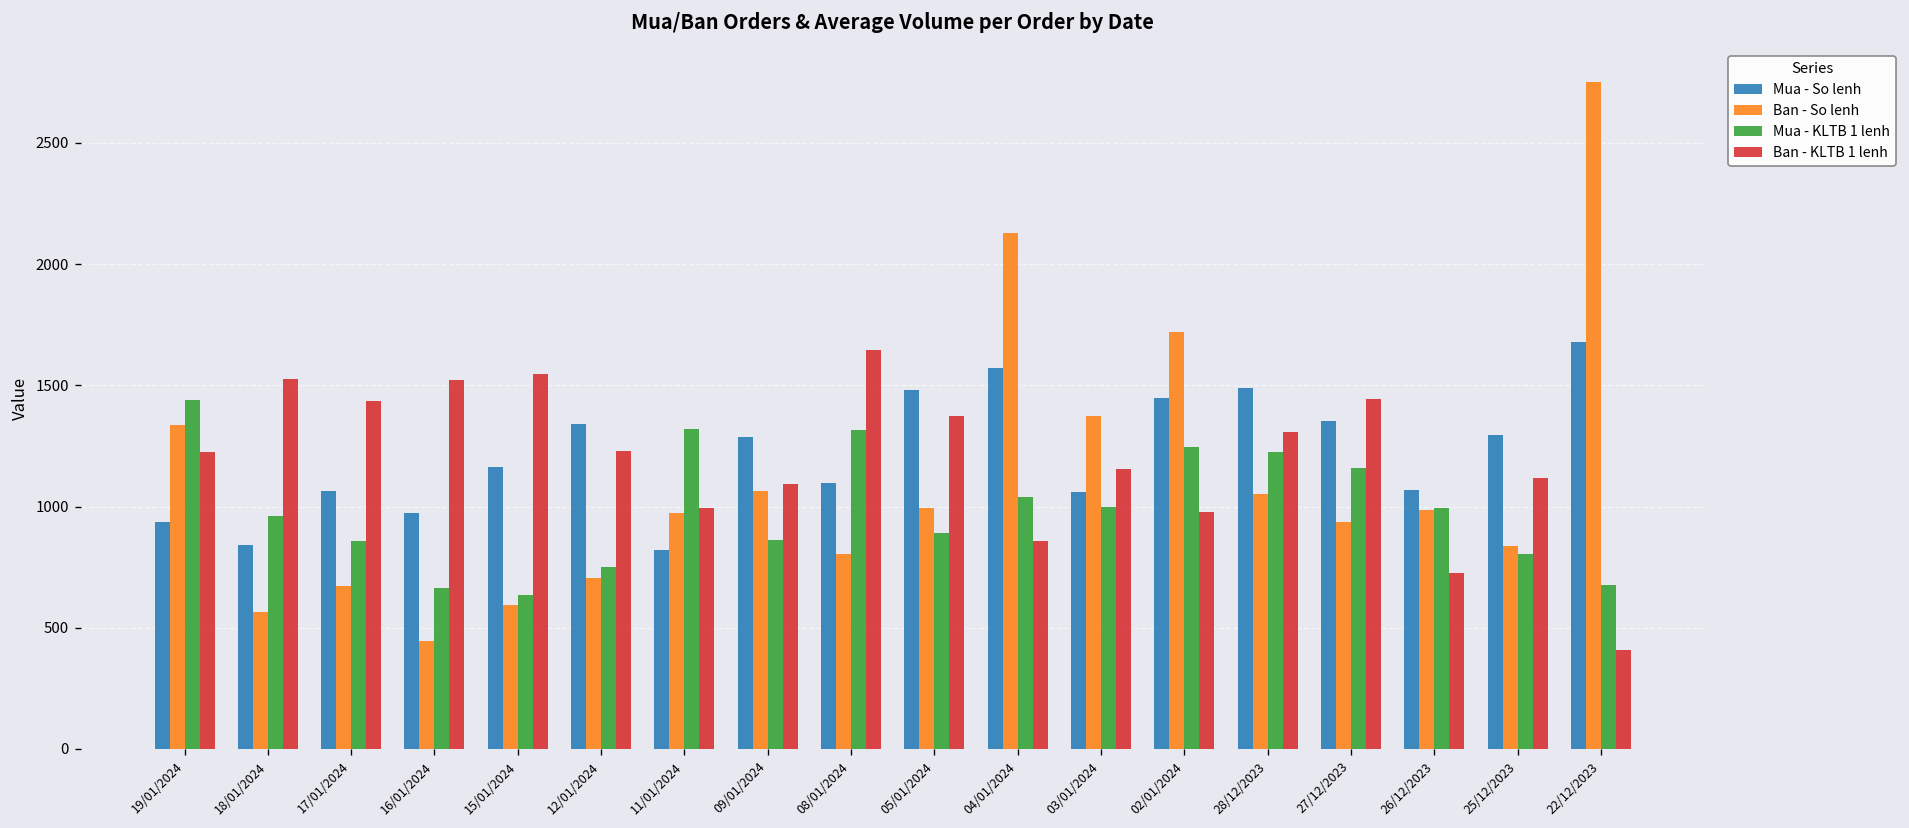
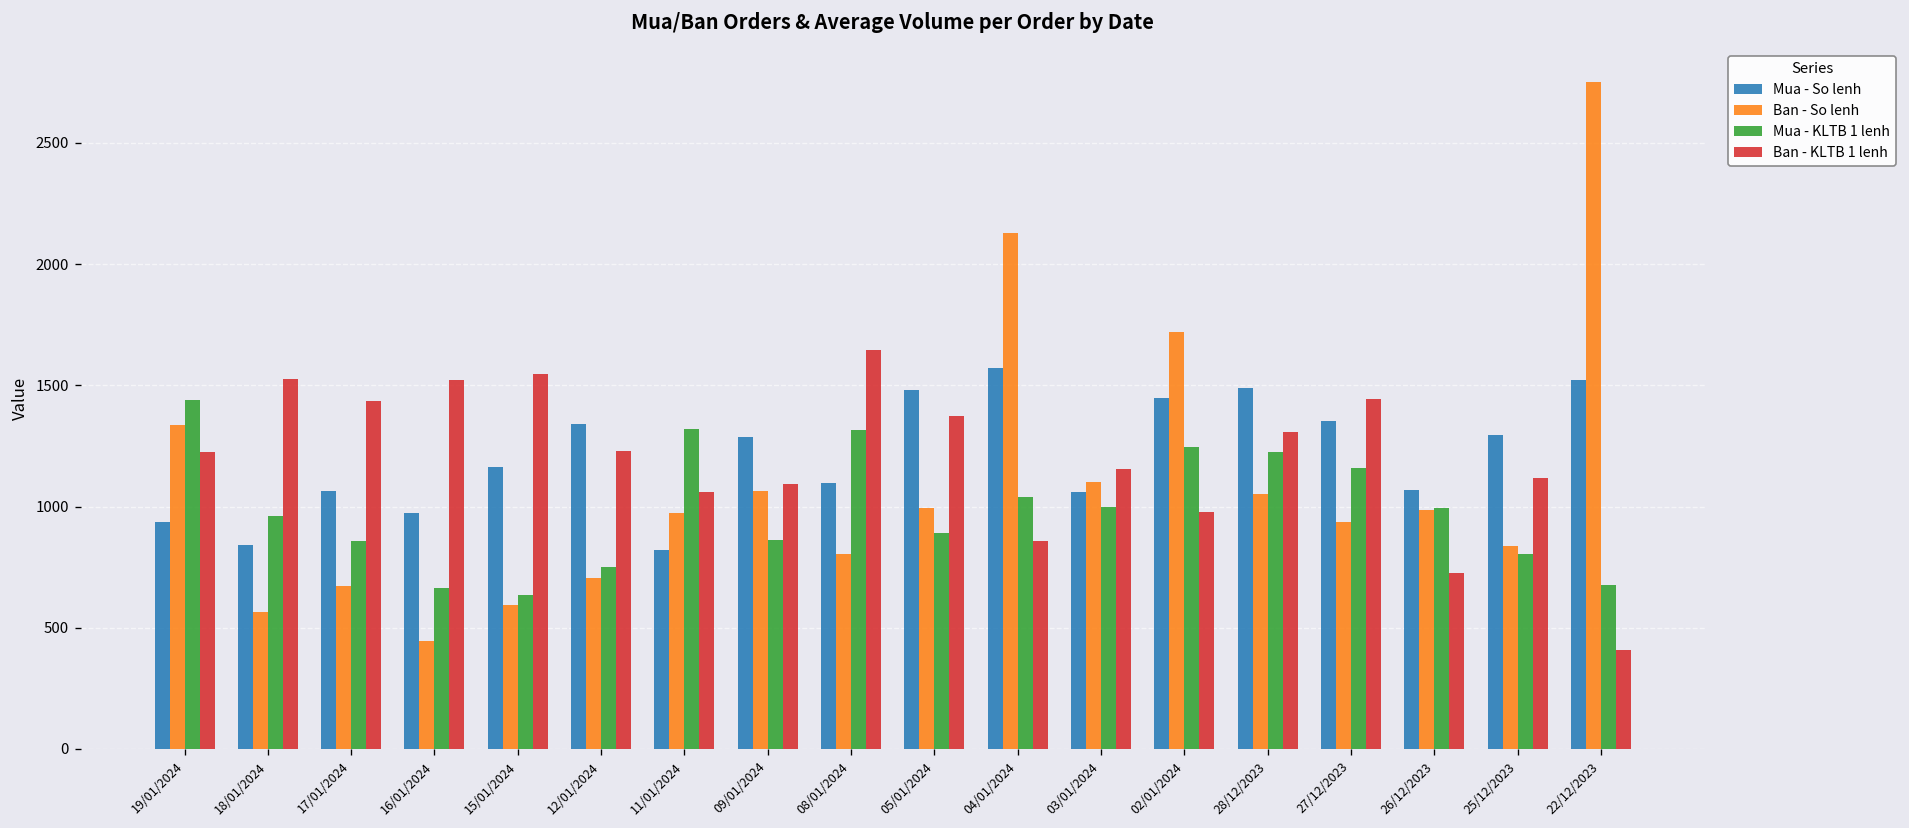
  {
    "Mua - So lenh": {
      "19/01/2024": 940,
      "18/01/2024": 840,
      "17/01/2024": 1060,
      "16/01/2024": 980,
      "15/01/2024": 1160,
      "12/01/2024": 1340,
      "11/01/2024": 820,
      "09/01/2024": 1290,
      "08/01/2024": 1100,
      "05/01/2024": 1480,
      "04/01/2024": 1570,
      "03/01/2024": 1060,
      "02/01/2024": 1450,
      "28/12/2023": 1490,
      "27/12/2023": 1350,
      "26/12/2023": 1070,
      "25/12/2023": 1300,
-     "22/12/2023": 1680
+     "22/12/2023": 1520
    },
    "Ban - So lenh": {
      "19/01/2024": 1340,
      "18/01/2024": 570,
      "17/01/2024": 670,
      "16/01/2024": 440,
      "15/01/2024": 590,
      "12/01/2024": 700,
      "11/01/2024": 970,
      "09/01/2024": 1070,
      "08/01/2024": 800,
      "05/01/2024": 990,
      "04/01/2024": 2130,
-     "03/01/2024": 1370,
+     "03/01/2024": 1100,
      "02/01/2024": 1720,
      "28/12/2023": 1050,
      "27/12/2023": 930,
      "26/12/2023": 990,
      "25/12/2023": 840,
      "22/12/2023": 2750
    },
    "Mua - KLTB 1 lenh": {
      "19/01/2024": 1440,
      "18/01/2024": 960,
      "17/01/2024": 860,
      "16/01/2024": 660,
      "15/01/2024": 640,
      "12/01/2024": 750,
      "11/01/2024": 1320,
      "09/01/2024": 860,
      "08/01/2024": 1320,
      "05/01/2024": 890,
      "04/01/2024": 1040,
      "03/01/2024": 1000,
      "02/01/2024": 1250,
      "28/12/2023": 1230,
      "27/12/2023": 1160,
      "26/12/2023": 990,
      "25/12/2023": 800,
      "22/12/2023": 680
    },
    "Ban - KLTB 1 lenh": {
      "19/01/2024": 1220,
      "18/01/2024": 1530,
      "17/01/2024": 1430,
      "16/01/2024": 1520,
      "15/01/2024": 1550,
      "12/01/2024": 1230,
-     "11/01/2024": 990,
+     "11/01/2024": 1060,
      "09/01/2024": 1090,
      "08/01/2024": 1640,
      "05/01/2024": 1380,
      "04/01/2024": 860,
      "03/01/2024": 1160,
      "02/01/2024": 980,
      "28/12/2023": 1310,
      "27/12/2023": 1440,
      "26/12/2023": 730,
      "25/12/2023": 1120,
      "22/12/2023": 410
    }
  }
